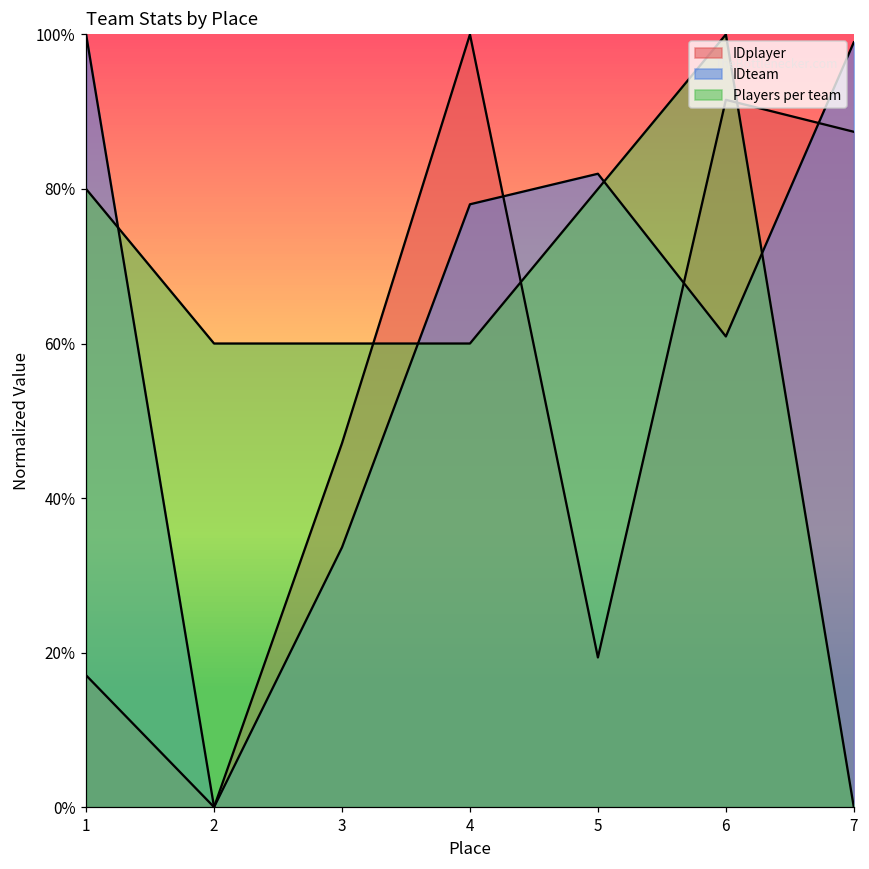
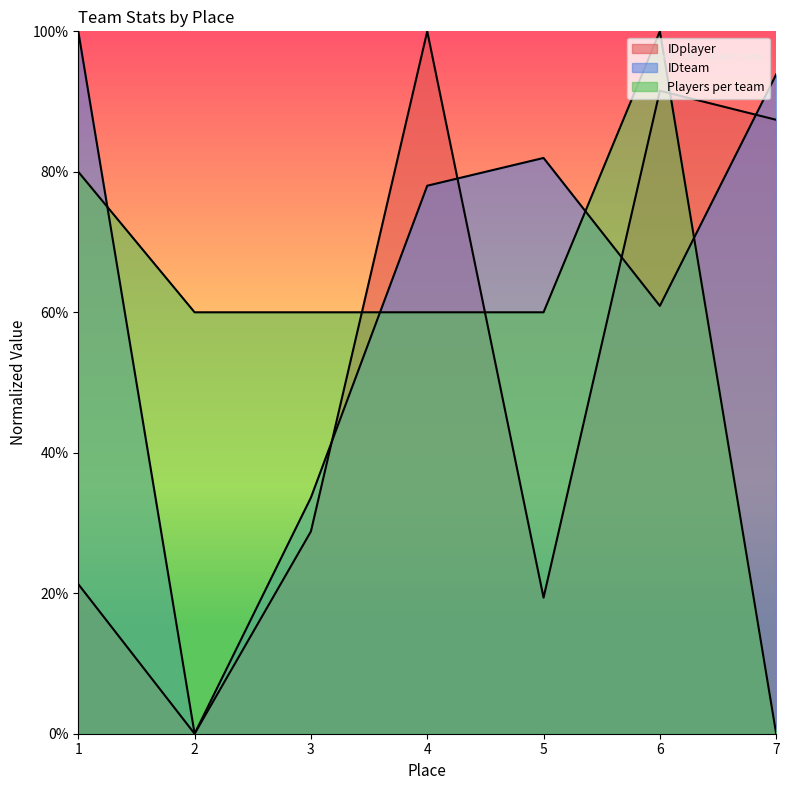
  {
    "IDplayer": {
-     "1": "17%",
-     "3": "47%",
+     "1": "21%",
+     "3": "29%",
      "4": "100%",
      "5": "19%",
      "7": "87%"
    },
    "IDteam": {
      "1": "100%",
      "3": "34%",
      "4": "78%",
      "5": "82%",
      "6": "61%",
-     "7": "99%"
+     "7": "94%"
    },
    "Players per team": {
      "1": "80%",
      "2": "60%",
      "3": "60%",
      "4": "60%",
-     "5": "80%",
+     "5": "60%",
      "6": "100%",
      "7": "0%"
    }
  }
